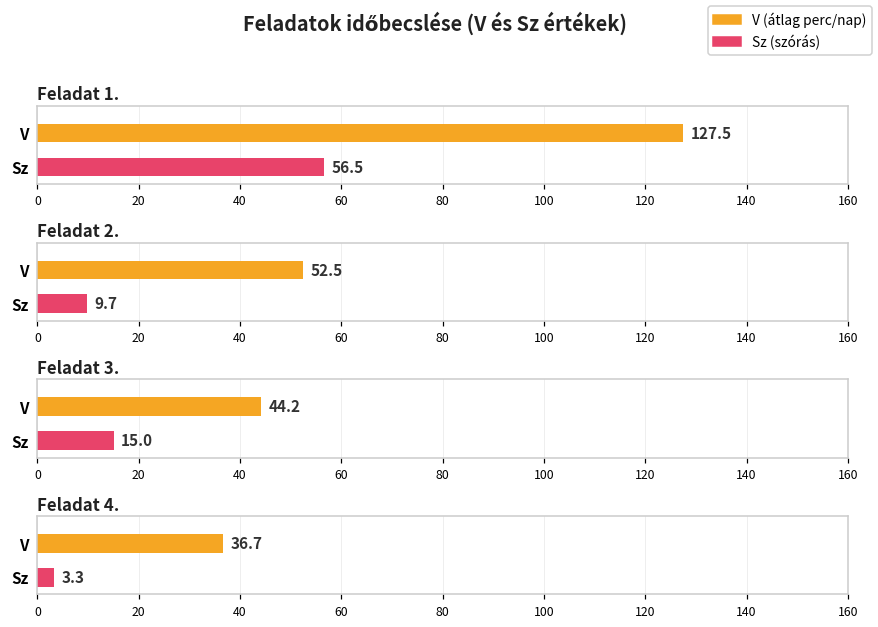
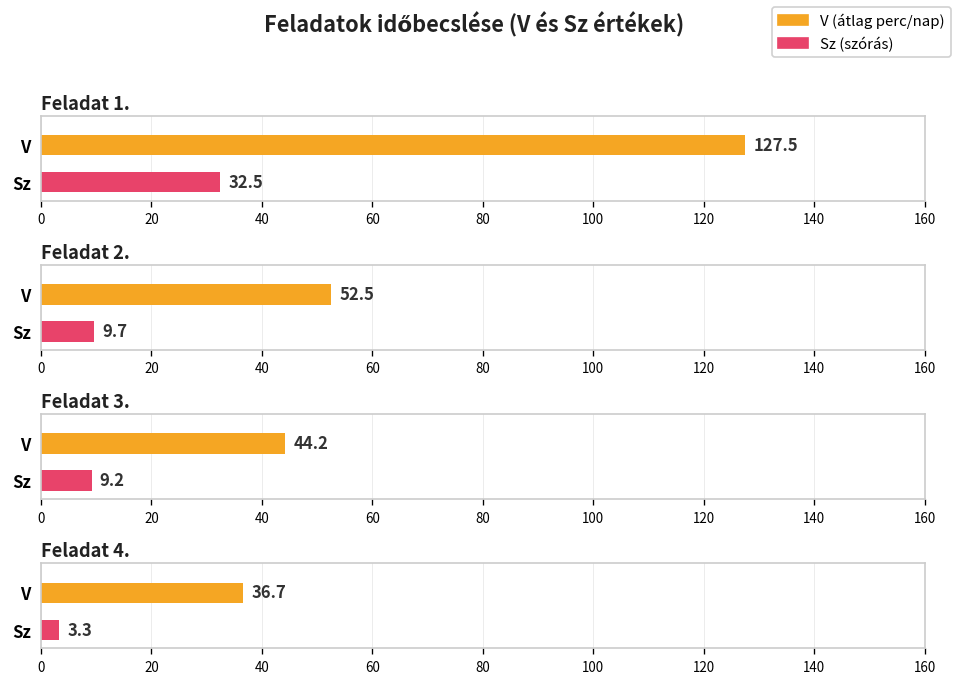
  {
    "Feladat 1.": {
      "V": 127.5,
-     "Sz": 56.5
+     "Sz": 32.5
    },
    "Feladat 2.": {
      "V": 52.5,
      "Sz": 9.7
    },
    "Feladat 3.": {
      "V": 44.2,
-     "Sz": 15.0
+     "Sz": 9.2
    },
    "Feladat 4.": {
      "V": 36.7,
      "Sz": 3.3
    }
  }
